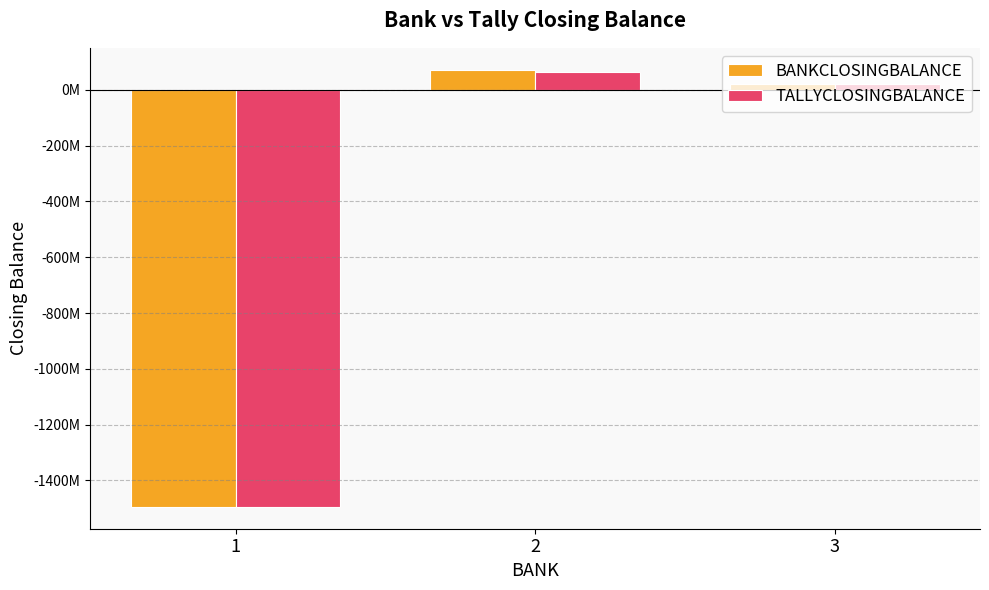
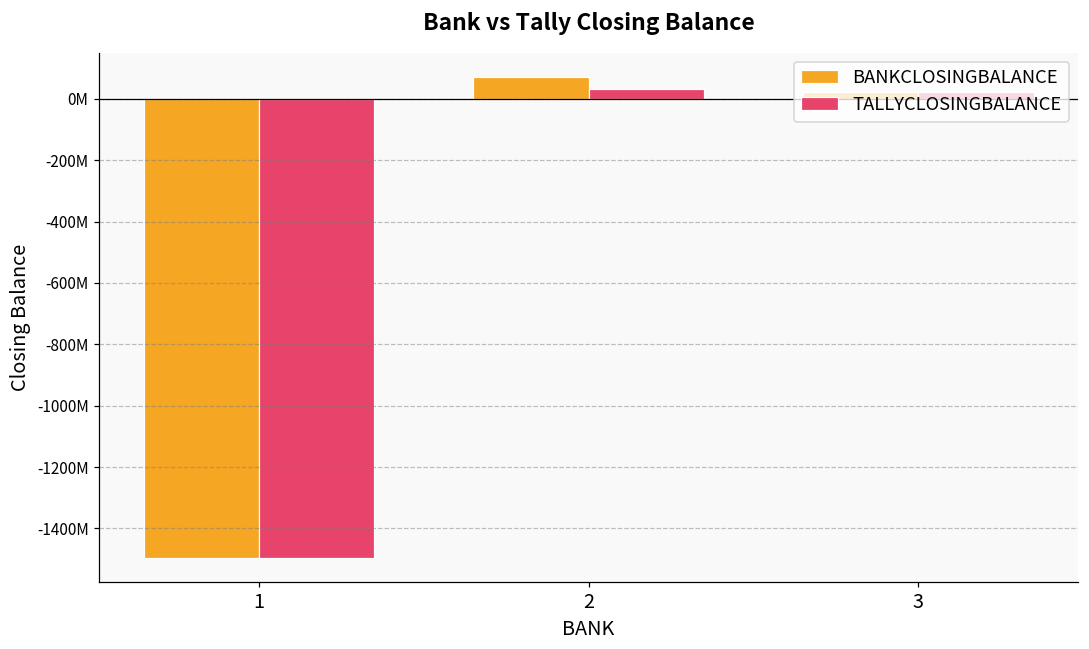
  {
    "BANKCLOSINGBALANCE": {
      "1": -1500000000,
      "2": 70000000
    },
    "TALLYCLOSINGBALANCE": {
      "1": -1500000000,
-     "2": 60000000
+     "2": 30000000
    }
  }
